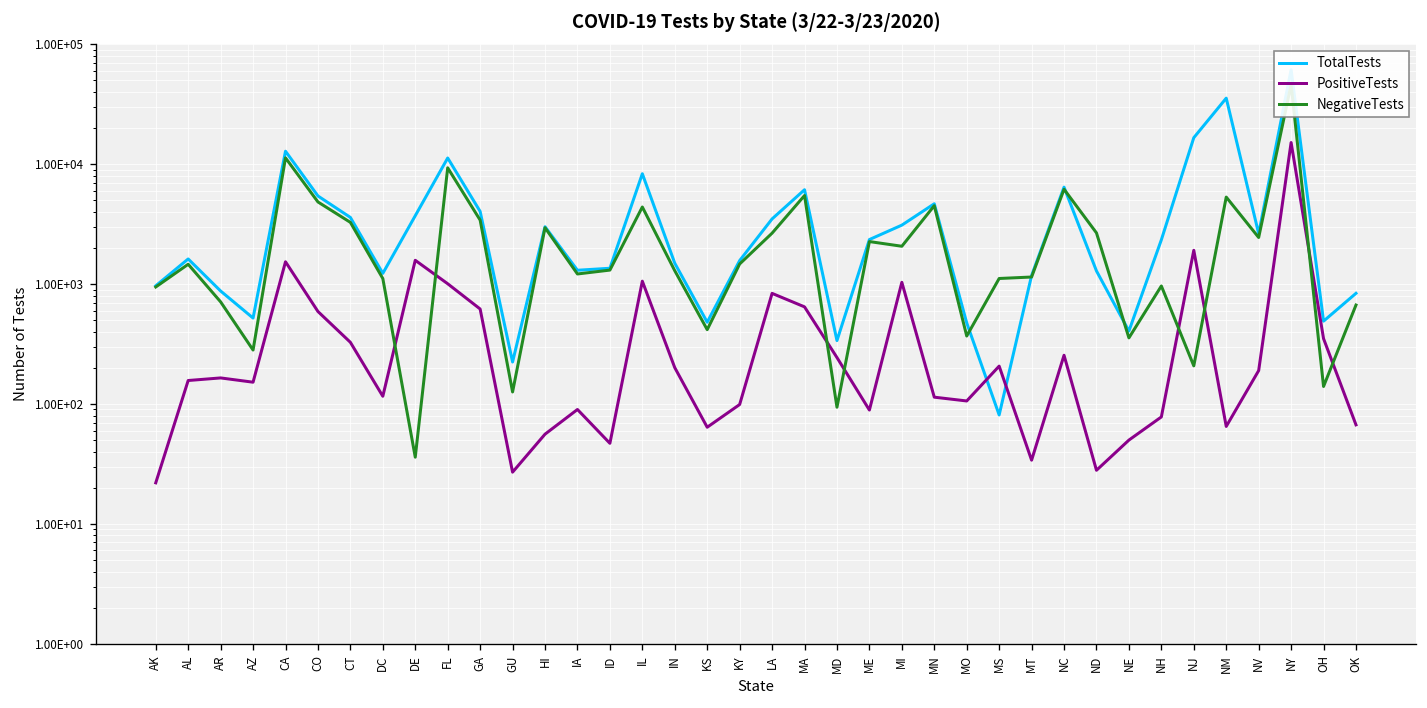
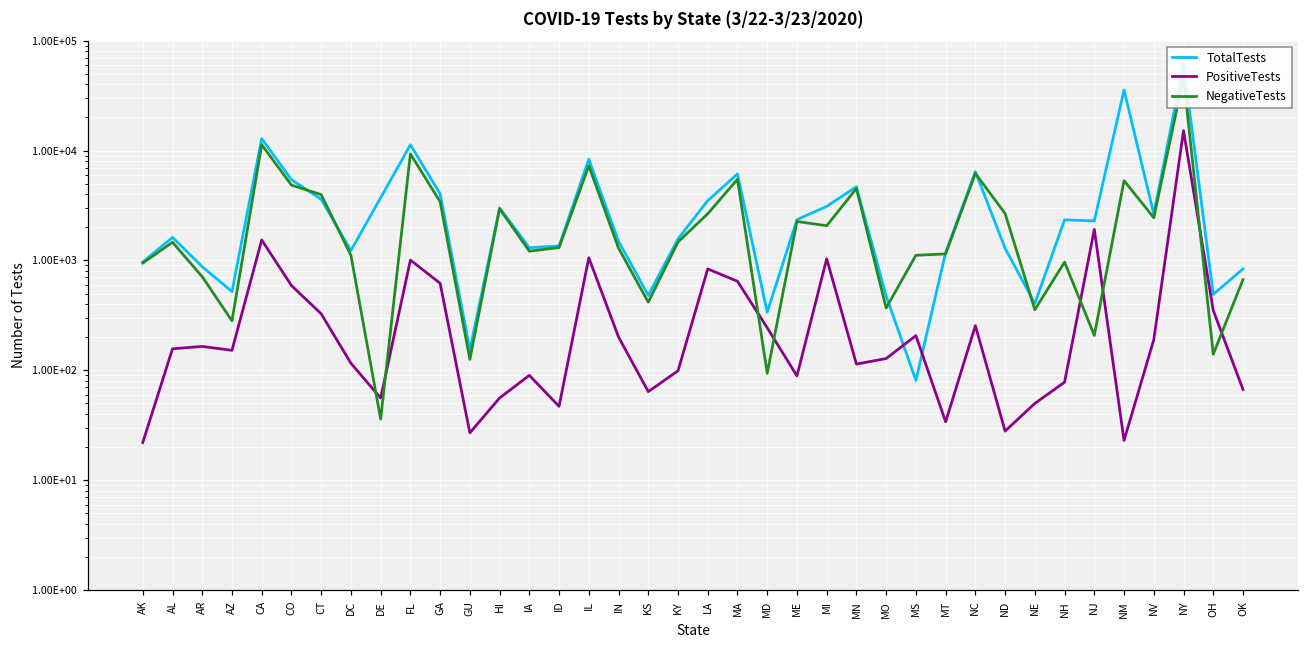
  {
    "TotalTests": {
      "AL": 1600,
      "AR": 900,
      "AZ": 500,
      "CA": 13000,
      "CO": 5000,
      "CT": 3600,
      "DC": 1200,
      "DE": 3700,
      "FL": 11000,
      "GA": 4000,
-     "GU": 220,
+     "GU": 150,
      "IA": 1300,
      "IL": 8000,
      "IN": 1500,
      "KS": 500,
      "KY": 1600,
      "LA": 3500,
      "MA": 6000,
      "MD": 340,
      "MI": 3100,
      "MO": 500,
      "MS": 80,
      "ND": 1300,
      "NE": 410,
      "NH": 2300,
-     "NJ": 17000,
+     "NJ": 2300,
      "NM": 36000,
      "NV": 2600,
      "OH": 500,
      "OK": 800
    },
    "PositiveTests": {
      "AK": 22,
      "AL": 160,
      "AR": 170,
      "AZ": 150,
      "CA": 1500,
      "CO": 600,
      "CT": 330,
      "DC": 120,
-     "DE": 1600,
+     "DE": 60,
      "FL": 1000,
      "GA": 600,
      "GU": 27,
      "HI": 60,
      "IA": 90,
      "ID": 50,
      "IL": 1100,
      "IN": 200,
      "KS": 60,
      "KY": 100,
      "LA": 800,
      "MA": 600,
      "MD": 240,
      "ME": 90,
      "MI": 1000,
      "MN": 110,
-     "MO": 110,
+     "MO": 130,
      "MS": 210,
      "MT": 34,
      "NC": 260,
      "ND": 28,
      "NE": 50,
      "NH": 80,
      "NJ": 1900,
-     "NM": 70,
+     "NM": 23,
      "NV": 190,
      "NY": 15000,
      "OH": 350,
      "OK": 70
    },
    "NegativeTests": {
      "AL": 1500,
      "AR": 700,
      "AZ": 280,
      "CA": 11000,
      "CO": 5000,
-     "CT": 3300,
+     "CT": 4000,
      "DC": 1100,
      "DE": 36,
      "FL": 9000,
      "GA": 3400,
      "GU": 130,
      "IA": 1200,
-     "IL": 4000,
+     "IL": 7000,
      "IN": 1300,
      "KS": 420,
      "KY": 1500,
      "LA": 2700,
      "MA": 5000,
      "MD": 90,
      "MI": 2100,
      "MO": 370,
      "MS": 1100,
      "ND": 2700,
      "NE": 360,
      "NH": 1000,
      "NJ": 210,
      "NM": 5000,
      "NV": 2400,
      "OH": 140,
      "OK": 700
    }
  }
